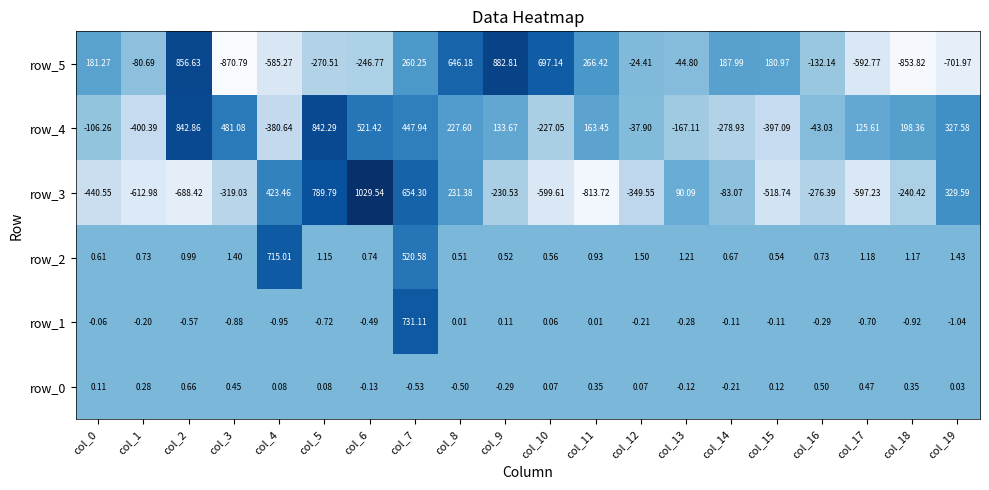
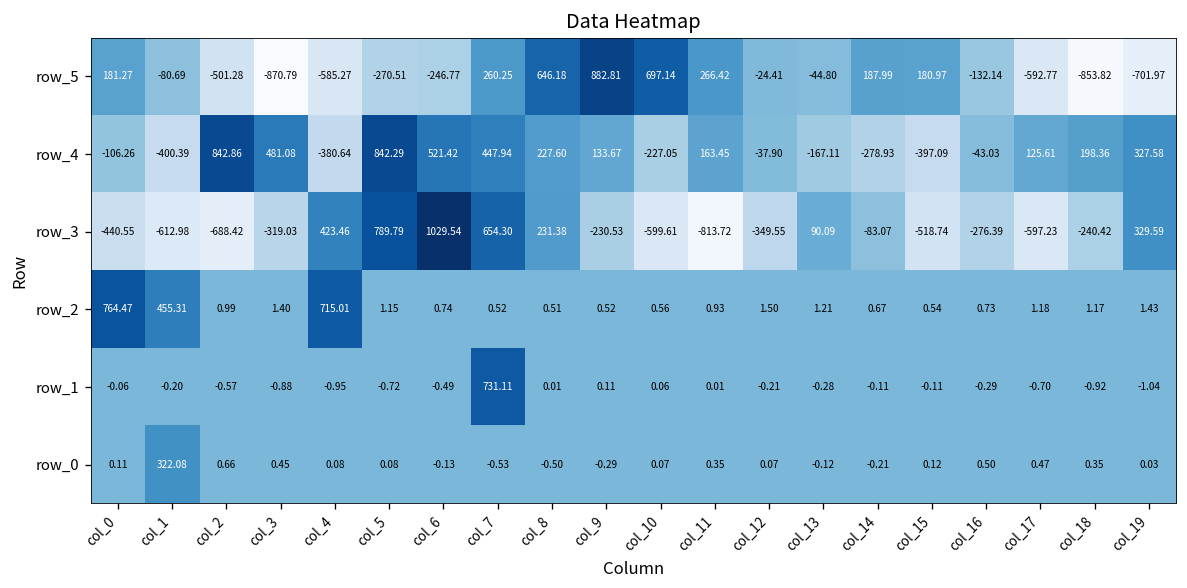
  {
    "row_5": {
      "col_0": 181.27,
      "col_1": -80.69,
-     "col_2": 856.63,
+     "col_2": -501.28,
      "col_3": -870.79,
      "col_4": -585.27,
      "col_5": -270.51,
      "col_6": -246.77,
      "col_7": 260.25,
      "col_8": 646.18,
      "col_9": 882.81,
      "col_10": 697.14,
      "col_11": 266.42,
      "col_12": -24.41,
      "col_13": -44.80,
      "col_14": 187.99,
      "col_15": 180.97,
      "col_16": -132.14,
      "col_17": -592.77,
      "col_18": -853.82,
      "col_19": -701.97
    },
    "row_4": {
      "col_0": -106.26,
      "col_1": -400.39,
      "col_2": 842.86,
      "col_3": 481.08,
      "col_4": -380.64,
      "col_5": 842.29,
      "col_6": 521.42,
      "col_7": 447.94,
      "col_8": 227.60,
      "col_9": 133.67,
      "col_10": -227.05,
      "col_11": 163.45,
      "col_12": -37.90,
      "col_13": -167.11,
      "col_14": -278.93,
      "col_15": -397.09,
      "col_16": -43.03,
      "col_17": 125.61,
      "col_18": 198.36,
      "col_19": 327.58
    },
    "row_3": {
      "col_0": -440.55,
      "col_1": -612.98,
      "col_2": -688.42,
      "col_3": -319.03,
      "col_4": 423.46,
      "col_5": 789.79,
      "col_6": 1029.54,
      "col_7": 654.30,
      "col_8": 231.38,
      "col_9": -230.53,
      "col_10": -599.61,
      "col_11": -813.72,
      "col_12": -349.55,
      "col_13": 90.09,
      "col_14": -83.07,
      "col_15": -518.74,
      "col_16": -276.39,
      "col_17": -597.23,
      "col_18": -240.42,
      "col_19": 329.59
    },
    "row_2": {
-     "col_0": 0.61,
-     "col_1": 0.73,
+     "col_0": 764.47,
+     "col_1": 455.31,
      "col_2": 0.99,
      "col_3": 1.40,
      "col_4": 715.01,
      "col_5": 1.15,
      "col_6": 0.74,
-     "col_7": 520.58,
+     "col_7": 0.52,
      "col_8": 0.51,
      "col_9": 0.52,
      "col_10": 0.56,
      "col_11": 0.93,
      "col_12": 1.50,
      "col_13": 1.21,
      "col_14": 0.67,
      "col_15": 0.54,
      "col_16": 0.73,
      "col_17": 1.18,
      "col_18": 1.17,
      "col_19": 1.43
    },
    "row_1": {
      "col_0": -0.06,
      "col_1": -0.20,
      "col_2": -0.57,
      "col_3": -0.88,
      "col_4": -0.95,
      "col_5": -0.72,
      "col_6": -0.49,
      "col_7": 731.11,
      "col_8": 0.01,
      "col_9": 0.11,
      "col_10": 0.06,
      "col_11": 0.01,
      "col_12": -0.21,
      "col_13": -0.28,
      "col_14": -0.11,
      "col_15": -0.11,
      "col_16": -0.29,
      "col_17": -0.70,
      "col_18": -0.92,
      "col_19": -1.04
    },
    "row_0": {
      "col_0": 0.11,
-     "col_1": 0.28,
+     "col_1": 322.08,
      "col_2": 0.66,
      "col_3": 0.45,
      "col_4": 0.08,
      "col_5": 0.08,
      "col_6": -0.13,
      "col_7": -0.53,
      "col_8": -0.50,
      "col_9": -0.29,
      "col_10": 0.07,
      "col_11": 0.35,
      "col_12": 0.07,
      "col_13": -0.12,
      "col_14": -0.21,
      "col_15": 0.12,
      "col_16": 0.50,
      "col_17": 0.47,
      "col_18": 0.35,
      "col_19": 0.03
    }
  }
